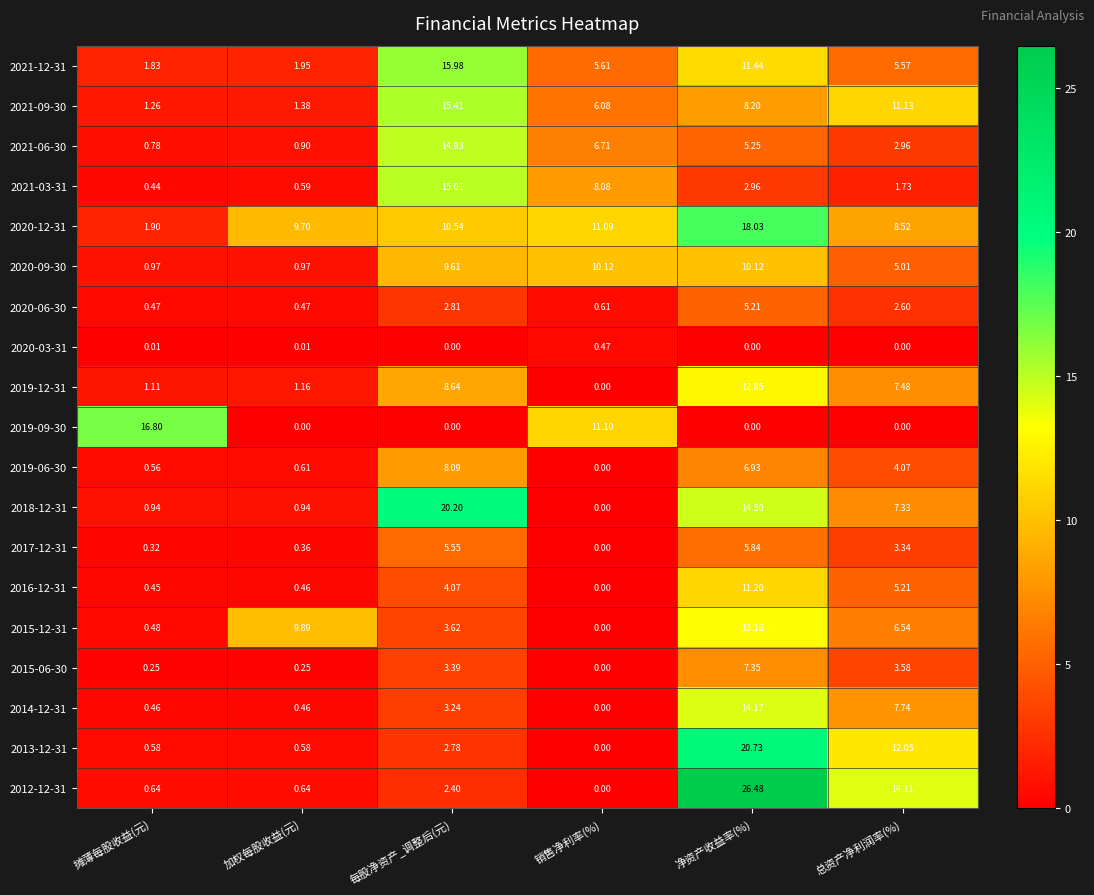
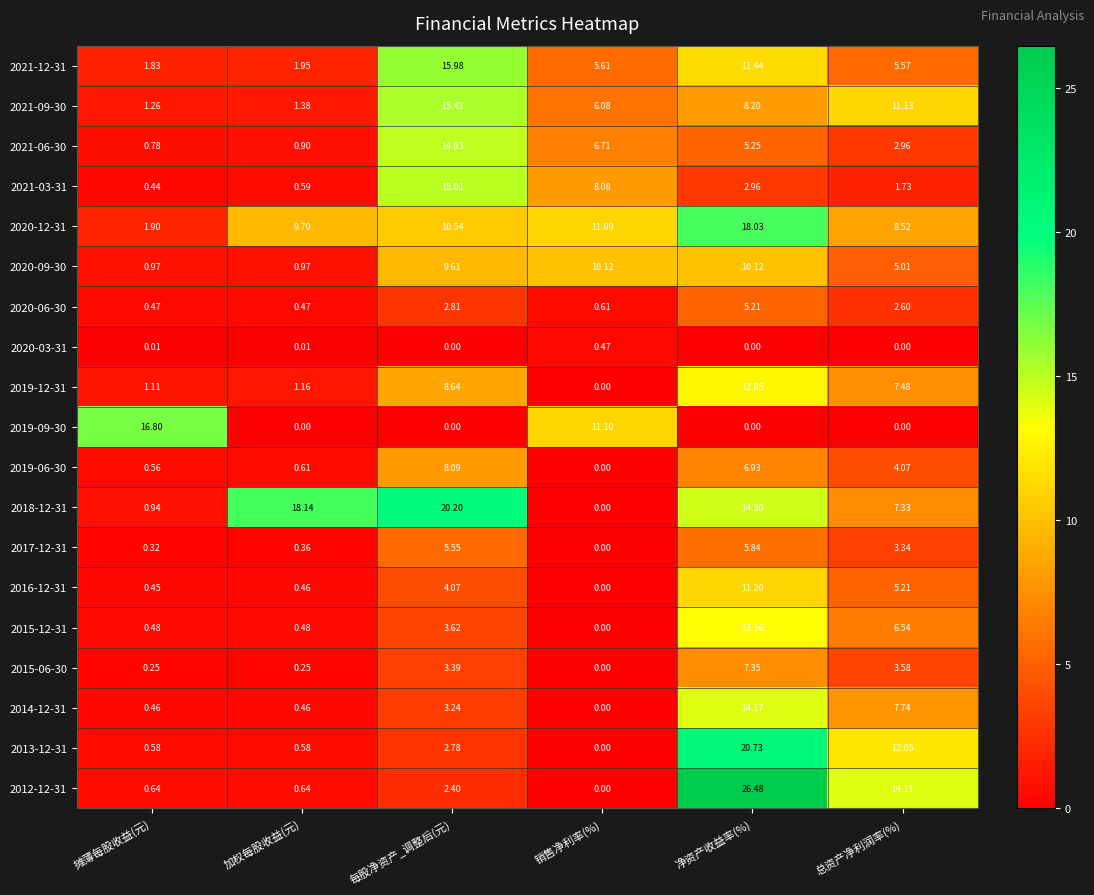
  {
    "2021-12-31": {
      "摊薄每股收益(元)": 1.83,
      "加权每股收益(元)": 1.95,
      "每股净资产_调整后(元)": 15.98,
      "销售净利率(%)": 5.61,
      "净资产收益率(%)": 11.44,
      "总资产净利润率(%)": 5.57
    },
    "2021-09-30": {
      "摊薄每股收益(元)": 1.26,
      "加权每股收益(元)": 1.38,
      "每股净资产_调整后(元)": 15.41,
      "销售净利率(%)": 6.08,
      "净资产收益率(%)": 8.20,
      "总资产净利润率(%)": 11.13
    },
    "2021-06-30": {
      "摊薄每股收益(元)": 0.78,
      "加权每股收益(元)": 0.90,
      "每股净资产_调整后(元)": 14.93,
      "销售净利率(%)": 6.71,
      "净资产收益率(%)": 5.25,
      "总资产净利润率(%)": 2.96
    },
    "2021-03-31": {
      "摊薄每股收益(元)": 0.44,
      "加权每股收益(元)": 0.59,
      "每股净资产_调整后(元)": 15.01,
      "销售净利率(%)": 8.08,
      "净资产收益率(%)": 2.96,
      "总资产净利润率(%)": 1.73
    },
    "2020-12-31": {
      "摊薄每股收益(元)": 1.90,
      "加权每股收益(元)": 9.70,
      "每股净资产_调整后(元)": 10.54,
      "销售净利率(%)": 11.09,
      "净资产收益率(%)": 18.03,
      "总资产净利润率(%)": 8.52
    },
    "2020-09-30": {
      "摊薄每股收益(元)": 0.97,
      "加权每股收益(元)": 0.97,
      "每股净资产_调整后(元)": 9.61,
      "销售净利率(%)": 10.12,
      "净资产收益率(%)": 10.12,
      "总资产净利润率(%)": 5.01
    },
    "2020-06-30": {
      "摊薄每股收益(元)": 0.47,
      "加权每股收益(元)": 0.47,
      "每股净资产_调整后(元)": 2.81,
      "销售净利率(%)": 0.61,
      "净资产收益率(%)": 5.21,
      "总资产净利润率(%)": 2.60
    },
    "2020-03-31": {
      "摊薄每股收益(元)": 0.01,
      "加权每股收益(元)": 0.01,
      "每股净资产_调整后(元)": 0.00,
      "销售净利率(%)": 0.47,
      "净资产收益率(%)": 0.00,
      "总资产净利润率(%)": 0.00
    },
    "2019-12-31": {
      "摊薄每股收益(元)": 1.11,
      "加权每股收益(元)": 1.16,
      "每股净资产_调整后(元)": 8.64,
      "销售净利率(%)": 0.00,
      "净资产收益率(%)": 12.85,
      "总资产净利润率(%)": 7.48
    },
    "2019-09-30": {
      "摊薄每股收益(元)": 16.80,
      "加权每股收益(元)": 0.00,
      "每股净资产_调整后(元)": 0.00,
      "销售净利率(%)": 11.10,
      "净资产收益率(%)": 0.00,
      "总资产净利润率(%)": 0.00
    },
    "2019-06-30": {
      "摊薄每股收益(元)": 0.56,
      "加权每股收益(元)": 0.61,
      "每股净资产_调整后(元)": 8.09,
      "销售净利率(%)": 0.00,
      "净资产收益率(%)": 6.93,
      "总资产净利润率(%)": 4.07
    },
    "2018-12-31": {
      "摊薄每股收益(元)": 0.94,
-     "加权每股收益(元)": 0.94,
+     "加权每股收益(元)": 18.14,
      "每股净资产_调整后(元)": 20.20,
      "销售净利率(%)": 0.00,
      "净资产收益率(%)": 14.50,
      "总资产净利润率(%)": 7.33
    },
    "2017-12-31": {
      "摊薄每股收益(元)": 0.32,
      "加权每股收益(元)": 0.36,
      "每股净资产_调整后(元)": 5.55,
      "销售净利率(%)": 0.00,
      "净资产收益率(%)": 5.84,
      "总资产净利润率(%)": 3.34
    },
    "2016-12-31": {
      "摊薄每股收益(元)": 0.45,
      "加权每股收益(元)": 0.46,
      "每股净资产_调整后(元)": 4.07,
      "销售净利率(%)": 0.00,
      "净资产收益率(%)": 11.20,
      "总资产净利润率(%)": 5.21
    },
    "2015-12-31": {
      "摊薄每股收益(元)": 0.48,
-     "加权每股收益(元)": 9.89,
+     "加权每股收益(元)": 0.48,
      "每股净资产_调整后(元)": 3.62,
      "销售净利率(%)": 0.00,
      "净资产收益率(%)": 13.16,
      "总资产净利润率(%)": 6.54
    },
    "2015-06-30": {
      "摊薄每股收益(元)": 0.25,
      "加权每股收益(元)": 0.25,
      "每股净资产_调整后(元)": 3.39,
      "销售净利率(%)": 0.00,
      "净资产收益率(%)": 7.35,
      "总资产净利润率(%)": 3.58
    },
    "2014-12-31": {
      "摊薄每股收益(元)": 0.46,
      "加权每股收益(元)": 0.46,
      "每股净资产_调整后(元)": 3.24,
      "销售净利率(%)": 0.00,
      "净资产收益率(%)": 14.17,
      "总资产净利润率(%)": 7.74
    },
    "2013-12-31": {
      "摊薄每股收益(元)": 0.58,
      "加权每股收益(元)": 0.58,
      "每股净资产_调整后(元)": 2.78,
      "销售净利率(%)": 0.00,
      "净资产收益率(%)": 20.73,
      "总资产净利润率(%)": 12.05
    },
    "2012-12-31": {
      "摊薄每股收益(元)": 0.64,
      "加权每股收益(元)": 0.64,
      "每股净资产_调整后(元)": 2.40,
      "销售净利率(%)": 0.00,
      "净资产收益率(%)": 26.48,
      "总资产净利润率(%)": 14.11
    }
  }
